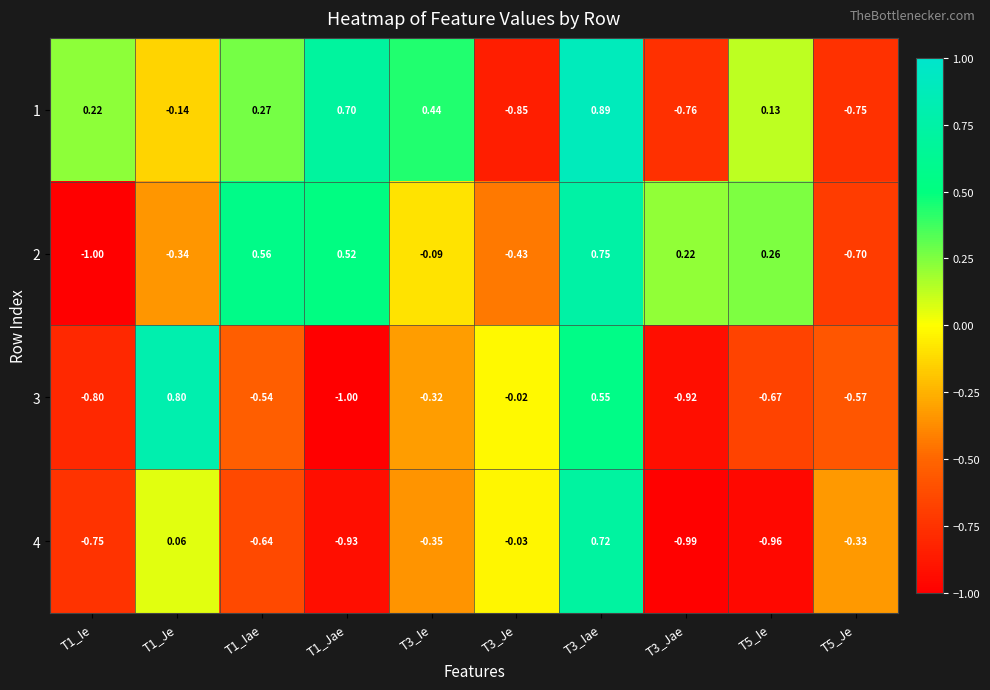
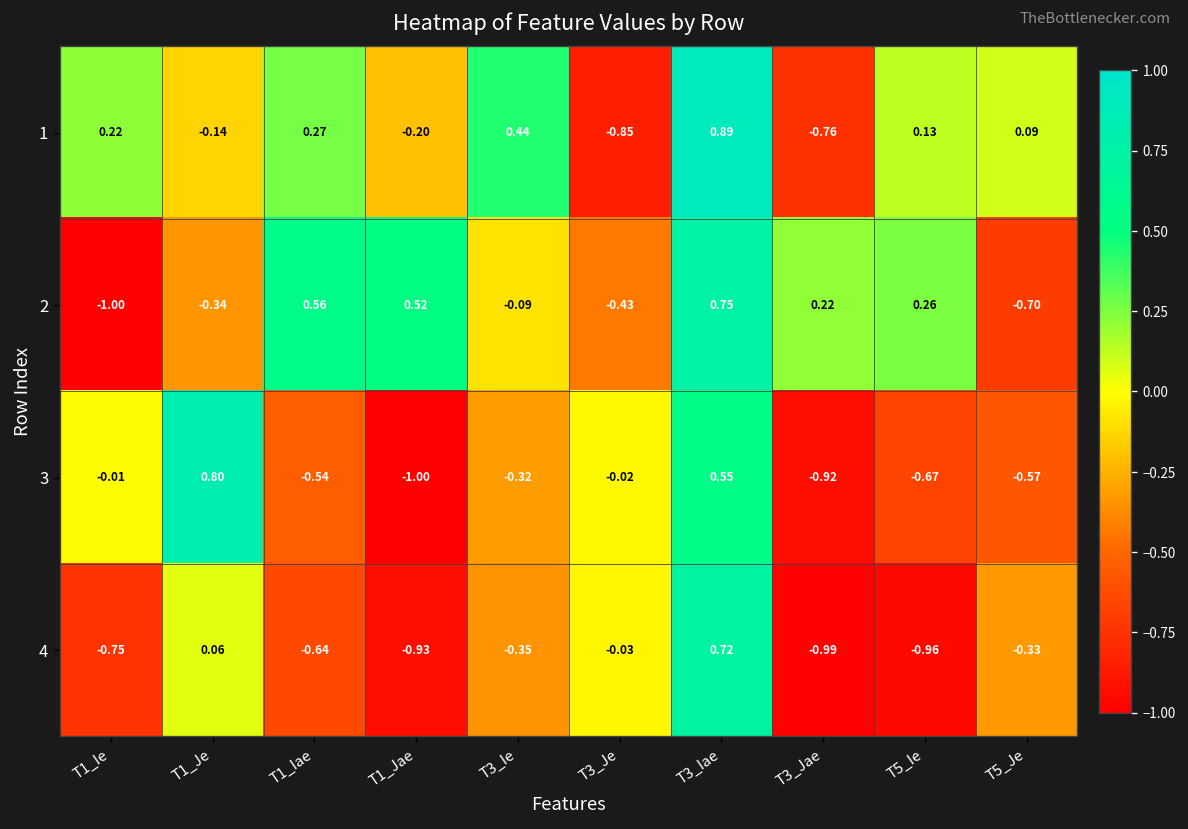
  {
    "1": {
      "T1_Ie": 0.22,
      "T1_Je": -0.14,
      "T1_Iae": 0.27,
-     "T1_Jae": 0.70,
+     "T1_Jae": -0.20,
      "T3_Ie": 0.44,
      "T3_Je": -0.85,
      "T3_Iae": 0.89,
      "T3_Jae": -0.76,
      "T5_Ie": 0.13,
-     "T5_Je": -0.75
+     "T5_Je": 0.09
    },
    "2": {
      "T1_Ie": -1.00,
      "T1_Je": -0.34,
      "T1_Iae": 0.56,
      "T1_Jae": 0.52,
      "T3_Ie": -0.09,
      "T3_Je": -0.43,
      "T3_Iae": 0.75,
      "T3_Jae": 0.22,
      "T5_Ie": 0.26,
      "T5_Je": -0.70
    },
    "3": {
-     "T1_Ie": -0.80,
+     "T1_Ie": -0.01,
      "T1_Je": 0.80,
      "T1_Iae": -0.54,
      "T1_Jae": -1.00,
      "T3_Ie": -0.32,
      "T3_Je": -0.02,
      "T3_Iae": 0.55,
      "T3_Jae": -0.92,
      "T5_Ie": -0.67,
      "T5_Je": -0.57
    },
    "4": {
      "T1_Ie": -0.75,
      "T1_Je": 0.06,
      "T1_Iae": -0.64,
      "T1_Jae": -0.93,
      "T3_Ie": -0.35,
      "T3_Je": -0.03,
      "T3_Iae": 0.72,
      "T3_Jae": -0.99,
      "T5_Ie": -0.96,
      "T5_Je": -0.33
    }
  }
